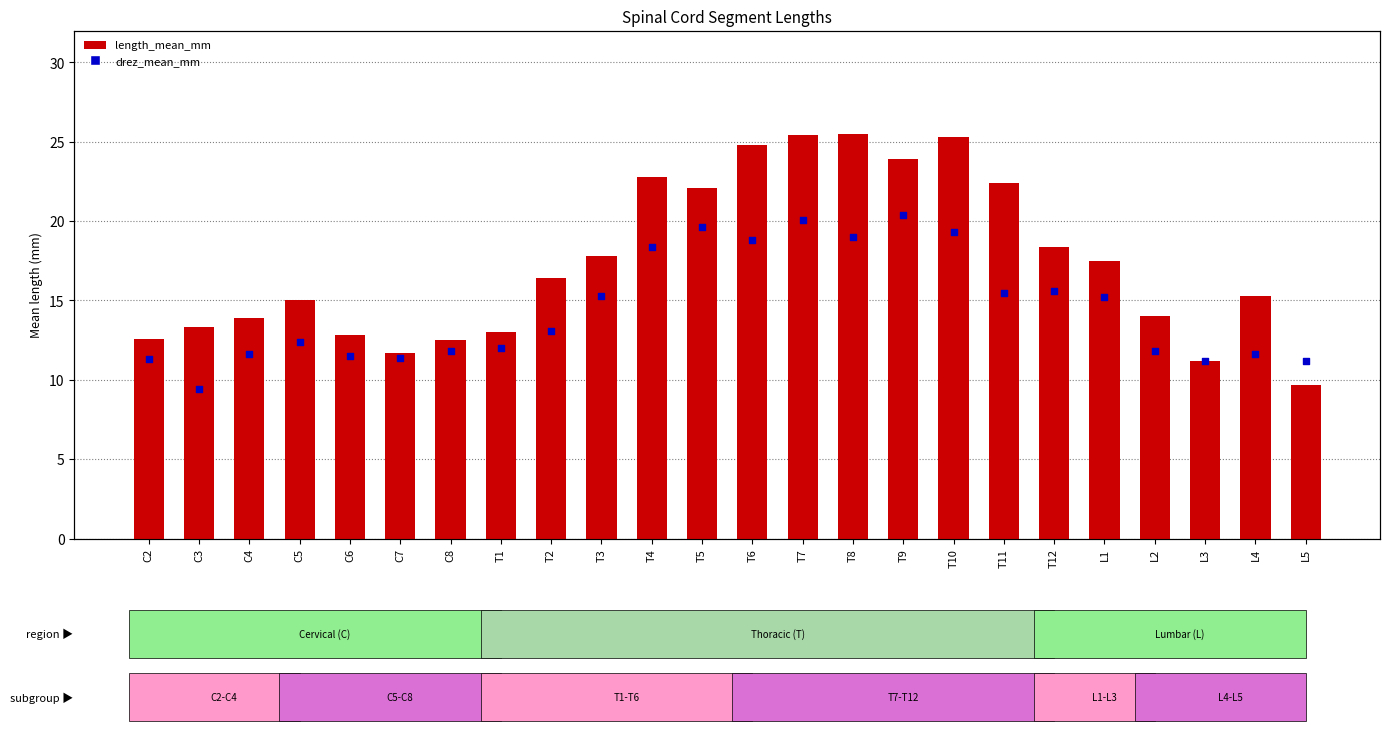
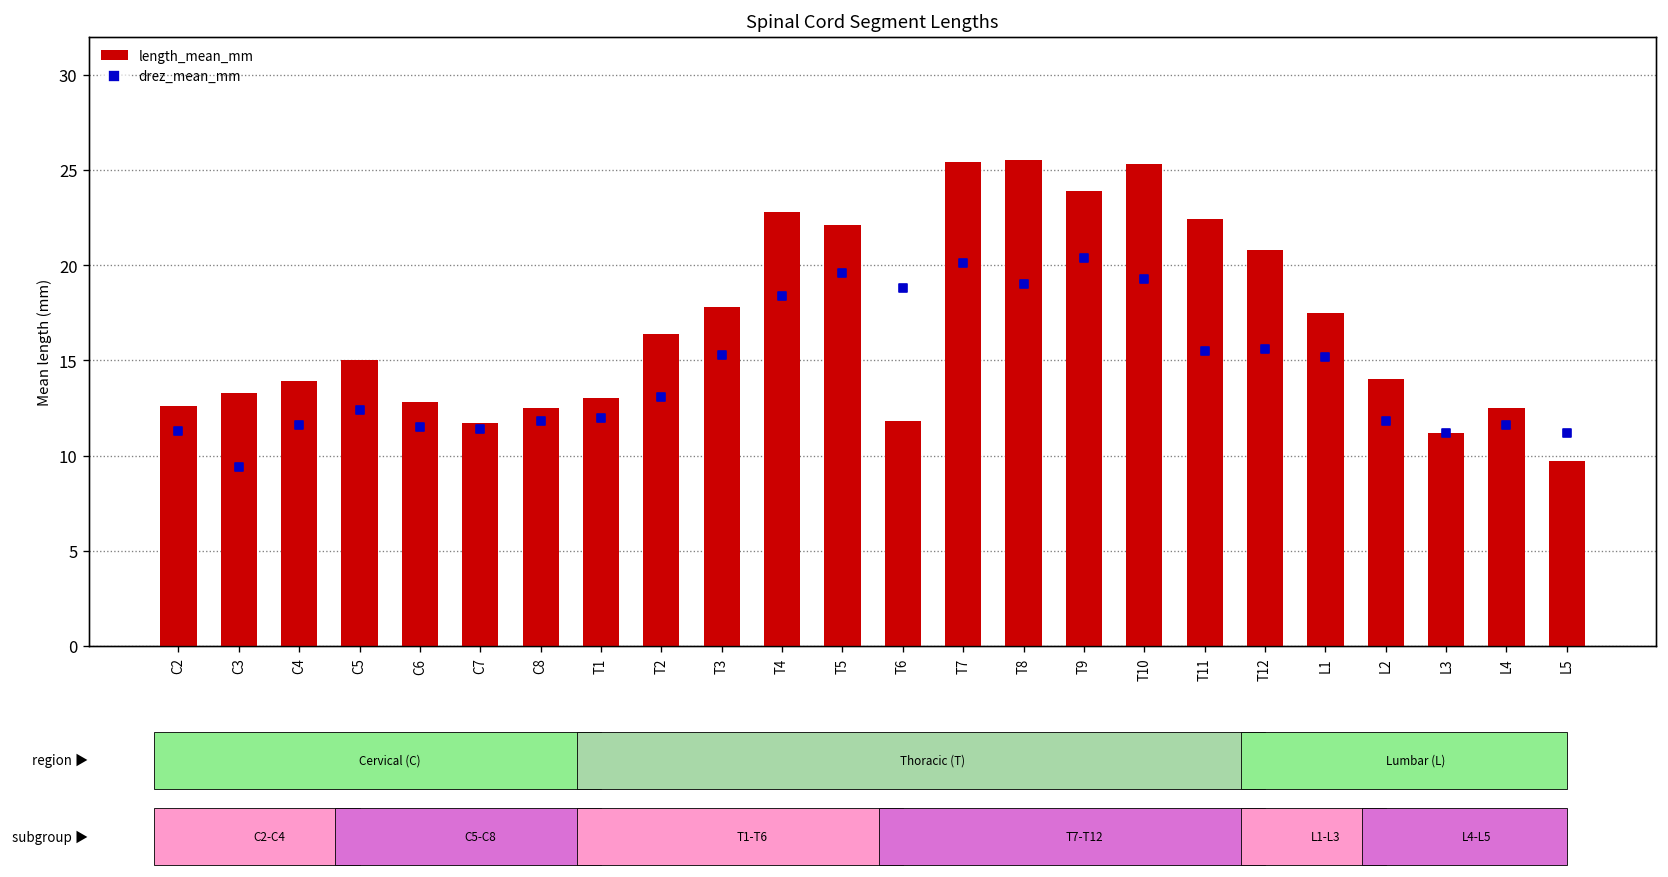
  {
    "length_mean_mm": {
      "C2": 12.6,
      "C3": 13.3,
      "C4": 13.9,
      "C5": 15.0,
      "C6": 12.8,
      "C7": 11.7,
      "C8": 12.5,
      "T1": 13.0,
      "T2": 16.4,
      "T3": 17.8,
      "T4": 22.8,
      "T5": 22.1,
-     "T6": 24.8,
+     "T6": 11.8,
      "T7": 25.4,
      "T8": 25.5,
      "T9": 23.9,
      "T10": 25.3,
      "T11": 22.4,
-     "T12": 18.4,
+     "T12": 20.8,
      "L1": 17.5,
      "L2": 14.0,
      "L3": 11.2,
-     "L4": 15.3,
+     "L4": 12.5,
      "L5": 9.7
    }
  }
